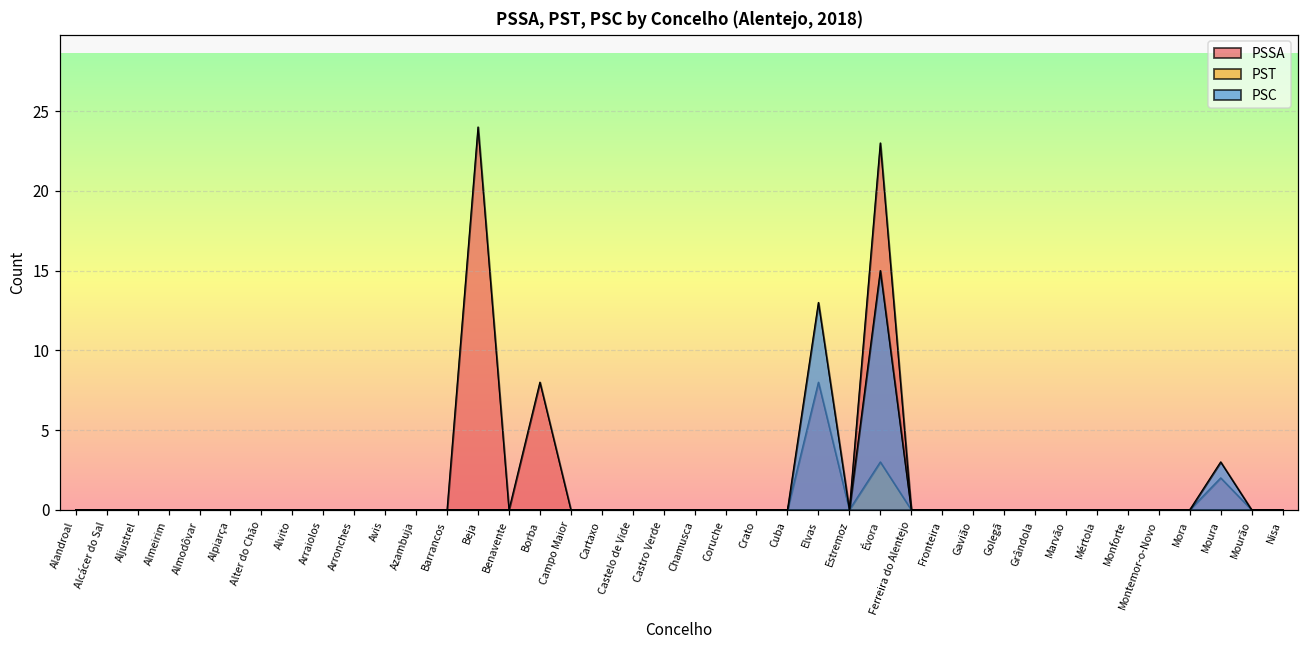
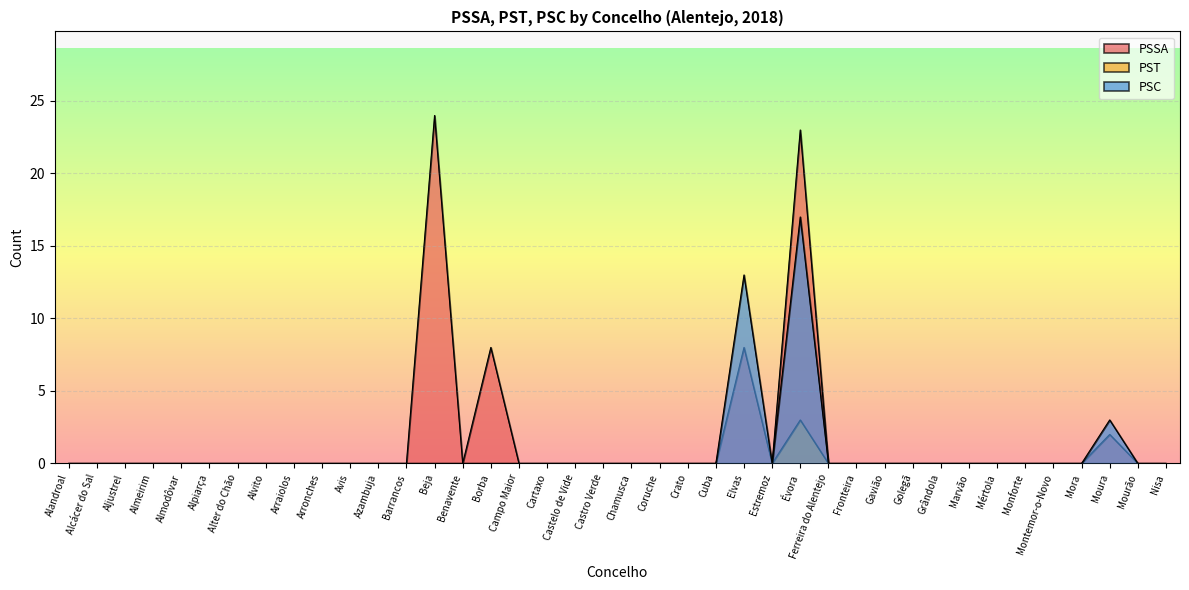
  {
    "PSSA": {
      "Beja": 24,
      "Borba": 8,
      "Elvas": 8,
      "Évora": 23,
      "Moura": 2
    },
    "PST": {
      "Elvas": 0,
      "Évora": 3,
      "Moura": 0
    },
    "PSC": {
      "Elvas": 13,
-     "Évora": 15,
+     "Évora": 17,
      "Moura": 3
    }
  }
